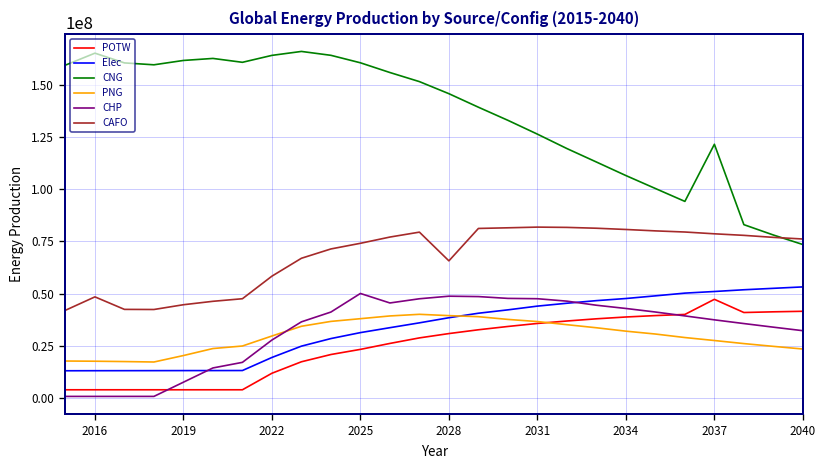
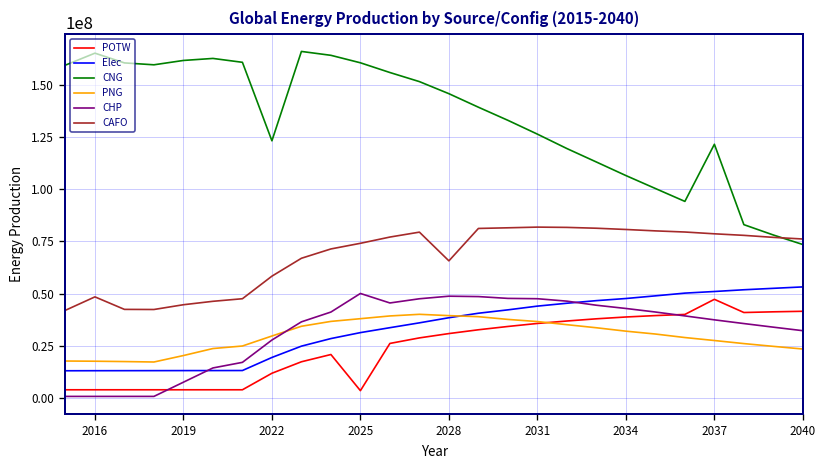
  {
    "POTW": {
      "2016": 4000000,
      "2019": 4000000,
      "2022": 12000000,
-     "2025": 23000000,
+     "2025": 4000000,
      "2028": 31000000,
      "2034": 39000000,
      "2037": 47000000,
      "2040": 42000000
    },
    "Elec": {
      "2016": 13000000,
      "2019": 13000000,
      "2022": 20000000,
      "2025": 31000000,
      "2031": 44000000,
      "2034": 48000000,
      "2037": 51000000,
      "2040": 53000000
    },
    "CNG": {
      "2019": 162000000,
-     "2022": 164000000,
+     "2022": 123000000,
      "2025": 160000000,
      "2028": 146000000,
      "2031": 126000000,
      "2034": 107000000,
      "2037": 121000000,
      "2040": 74000000
    },
    "PNG": {
      "2016": 18000000,
      "2019": 20000000,
      "2022": 30000000,
      "2025": 38000000,
      "2034": 32000000,
      "2037": 28000000,
      "2040": 24000000
    },
    "CHP": {
      "2016": 1000000,
      "2019": 8000000,
      "2022": 28000000,
      "2025": 50000000,
      "2028": 49000000,
      "2031": 48000000,
      "2034": 43000000,
      "2037": 38000000,
      "2040": 32000000
    },
    "CAFO": {
      "2016": 49000000,
      "2019": 45000000,
      "2022": 58000000,
      "2025": 74000000,
      "2028": 66000000,
      "2031": 82000000,
      "2034": 81000000,
      "2037": 79000000,
      "2040": 76000000
    }
  }
